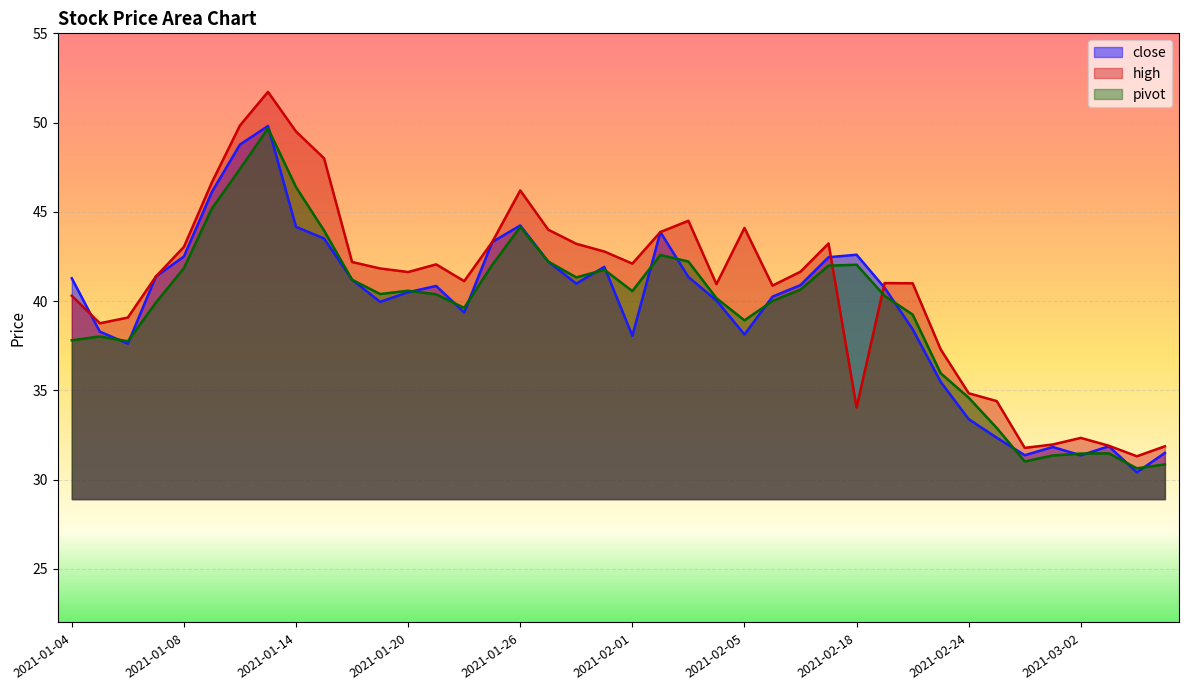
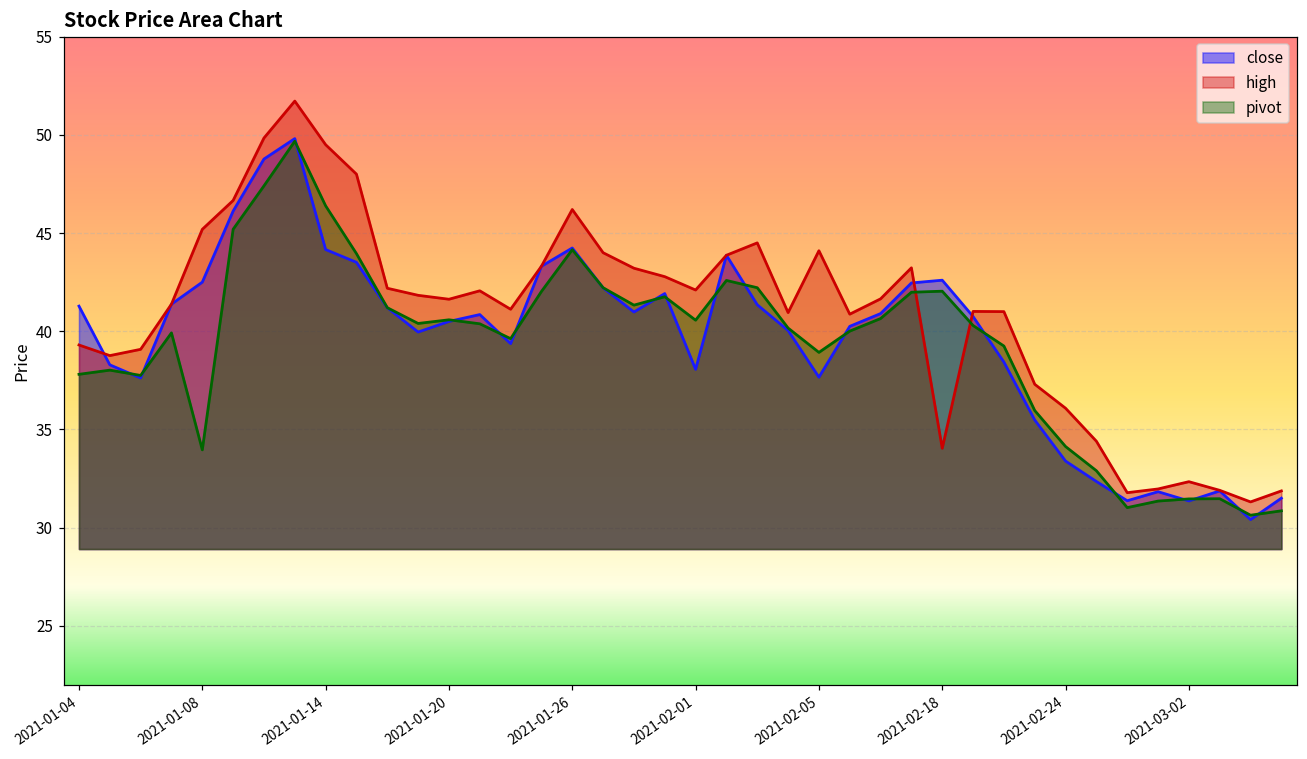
  {
    "close": {
      "2021-01-04": 41.3,
      "2021-01-08": 42.5,
      "2021-01-14": 44.2,
      "2021-02-01": 38.1,
-     "2021-02-05": 38.1,
+     "2021-02-05": 37.7,
      "2021-02-18": 42.6,
      "2021-02-24": 33.4
    },
    "high": {
-     "2021-01-04": 40.3,
-     "2021-01-08": 43.0,
+     "2021-01-04": 39.3,
+     "2021-01-08": 45.2,
      "2021-01-14": 49.5,
      "2021-01-20": 41.6,
      "2021-01-26": 46.2,
      "2021-02-01": 42.1,
      "2021-02-05": 44.1,
      "2021-02-18": 34.0,
-     "2021-02-24": 34.8,
+     "2021-02-24": 36.1,
      "2021-03-02": 32.3
    },
    "pivot": {
      "2021-01-04": 37.8,
-     "2021-01-08": 41.8,
+     "2021-01-08": 34.0,
      "2021-01-14": 46.4,
      "2021-02-01": 40.6,
      "2021-02-05": 38.9,
      "2021-02-18": 42.0,
-     "2021-02-24": 34.6
+     "2021-02-24": 34.1
    }
  }
